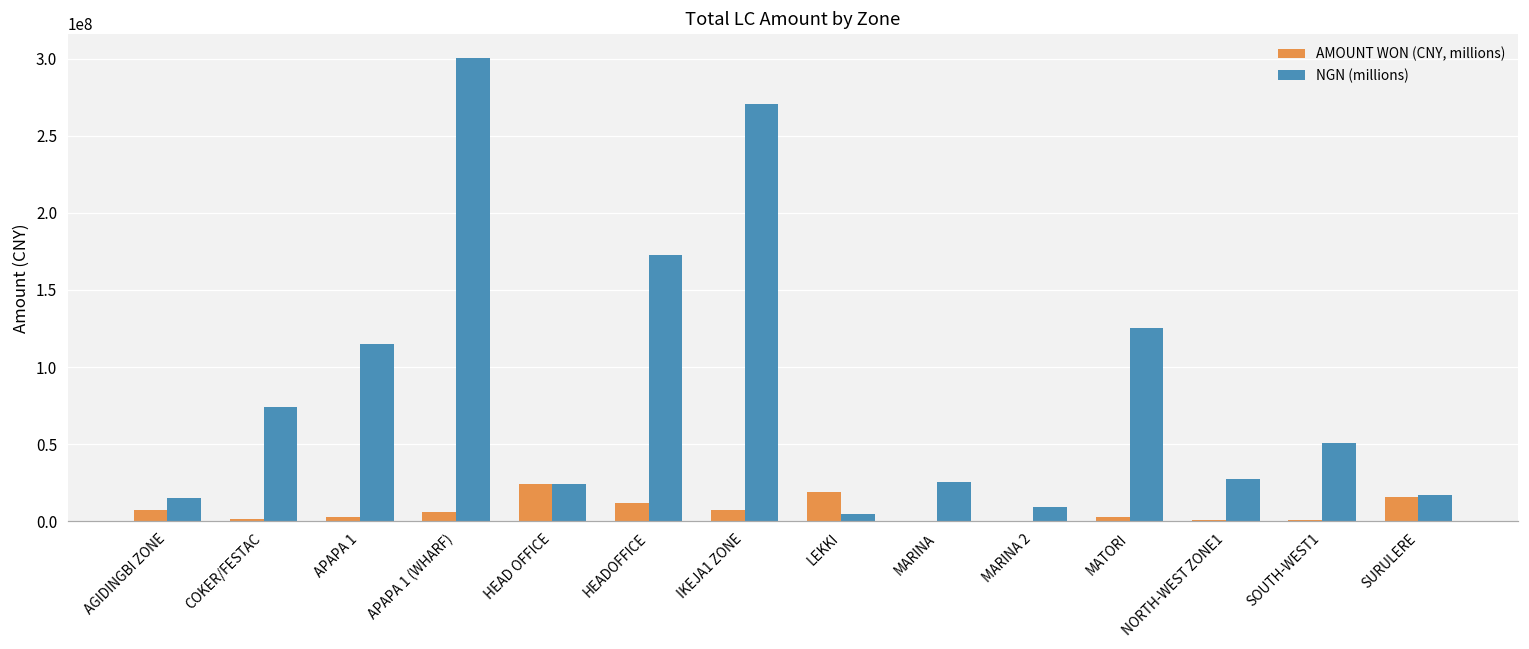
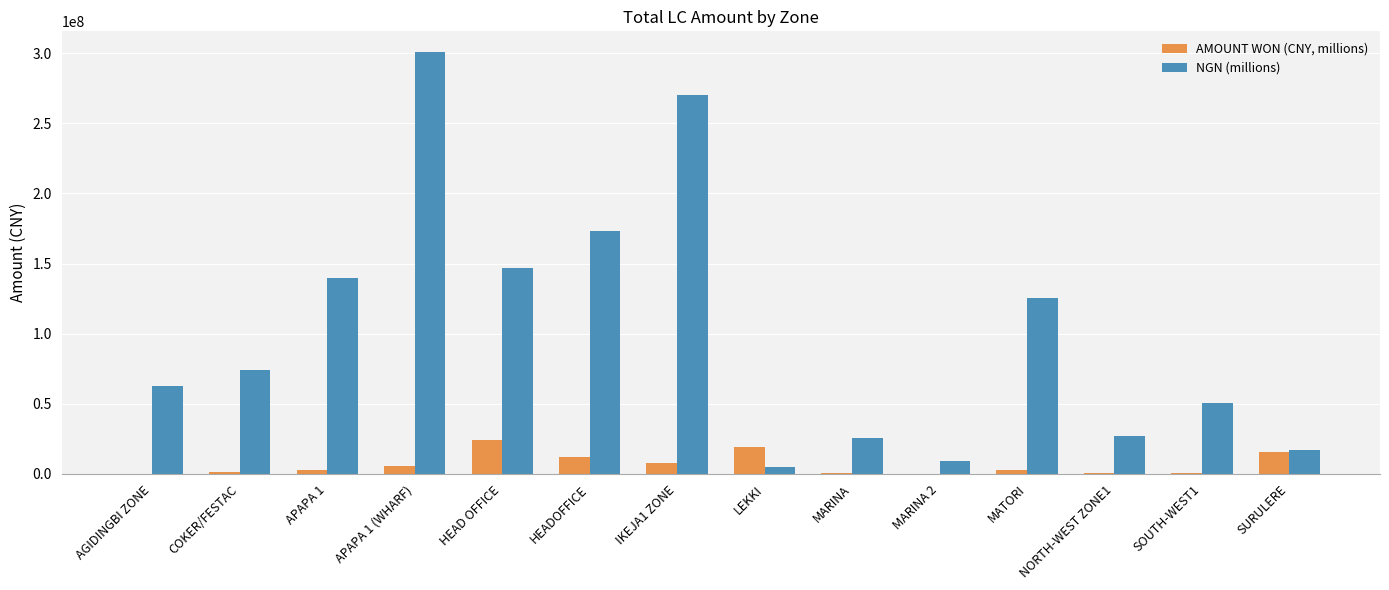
  {
    "AMOUNT WON (CNY, millions)": {
-     "AGIDINGBI ZONE": 8000000,
+     "AGIDINGBI ZONE": 0,
      "APAPA 1": 3000000,
      "APAPA 1 (WHARF)": 6000000,
      "HEAD OFFICE": 24000000,
      "HEADOFFICE": 12000000,
      "IKEJA1 ZONE": 8000000,
      "LEKKI": 19000000,
      "MATORI": 2000000,
      "SURULERE": 16000000
    },
    "NGN (millions)": {
-     "AGIDINGBI ZONE": 15000000,
+     "AGIDINGBI ZONE": 63000000,
      "COKER/FESTAC": 74000000,
-     "APAPA 1": 115000000,
+     "APAPA 1": 140000000,
      "APAPA 1 (WHARF)": 301000000,
-     "HEAD OFFICE": 24000000,
+     "HEAD OFFICE": 147000000,
      "HEADOFFICE": 173000000,
      "IKEJA1 ZONE": 271000000,
      "LEKKI": 5000000,
      "MARINA": 26000000,
      "MARINA 2": 10000000,
      "MATORI": 125000000,
      "NORTH-WEST ZONE1": 27000000,
      "SOUTH-WEST1": 51000000,
      "SURULERE": 17000000
    }
  }
